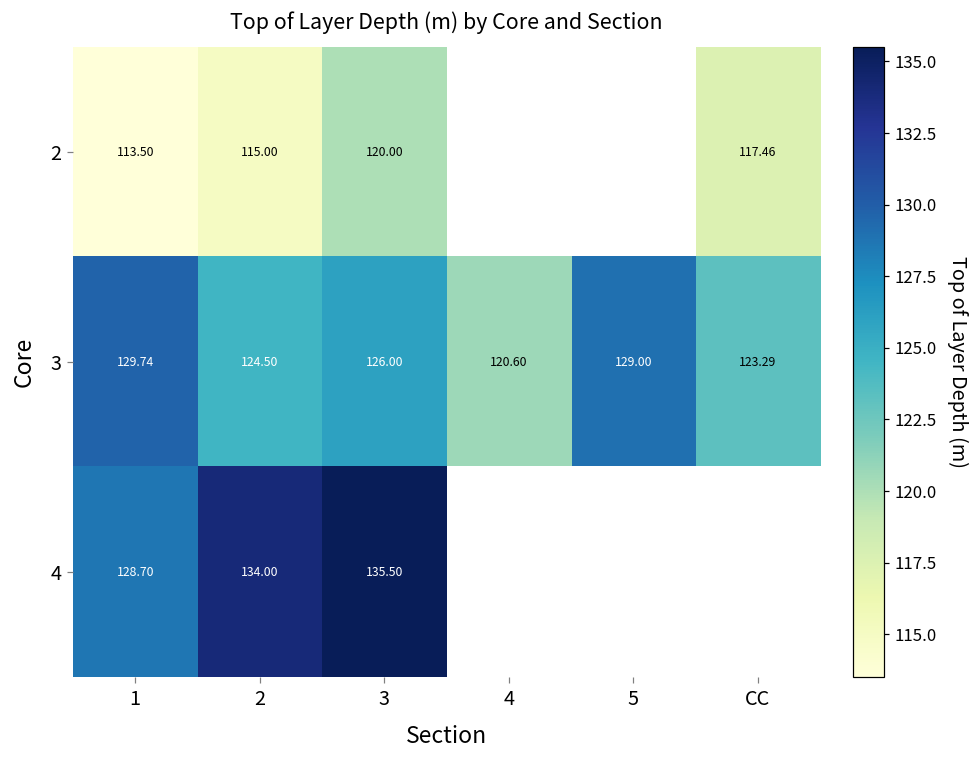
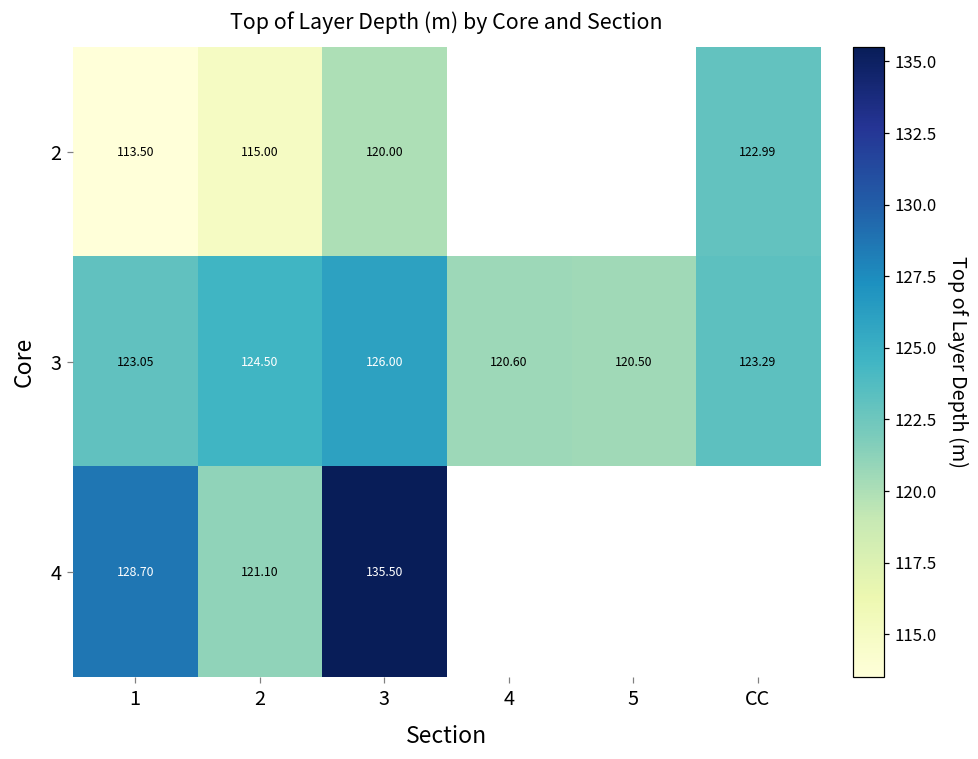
  {
    "2": {
      "1": 113.50,
      "2": 115.00,
      "3": 120.00,
-     "CC": 117.46
+     "CC": 122.99
    },
    "3": {
-     "1": 129.74,
+     "1": 123.05,
      "2": 124.50,
      "3": 126.00,
      "4": 120.60,
-     "5": 129.00,
+     "5": 120.50,
      "CC": 123.29
    },
    "4": {
      "1": 128.70,
-     "2": 134.00,
+     "2": 121.10,
      "3": 135.50
    }
  }
